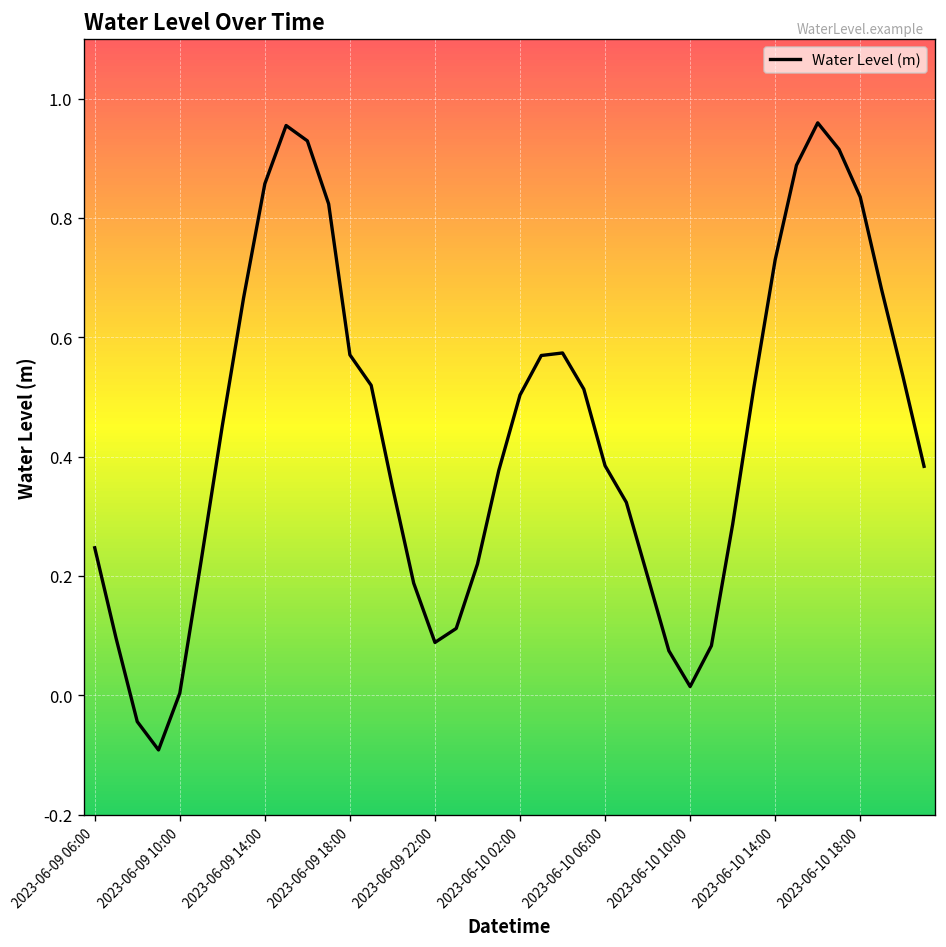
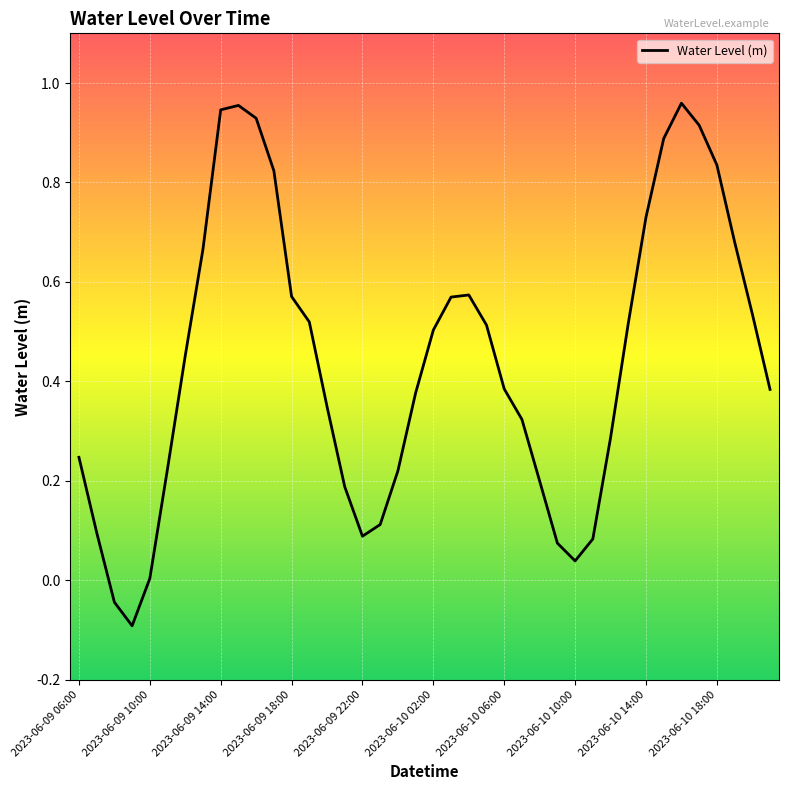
  {
    "2023-06-09 06:00": 0.25,
    "2023-06-09 10:00": 0.00,
-   "2023-06-09 14:00": 0.86,
+   "2023-06-09 14:00": 0.95,
    "2023-06-09 18:00": 0.57,
    "2023-06-09 22:00": 0.09,
    "2023-06-10 02:00": 0.50,
    "2023-06-10 06:00": 0.38,
-   "2023-06-10 10:00": 0.01,
+   "2023-06-10 10:00": 0.04,
    "2023-06-10 14:00": 0.73,
    "2023-06-10 18:00": 0.84
  }
